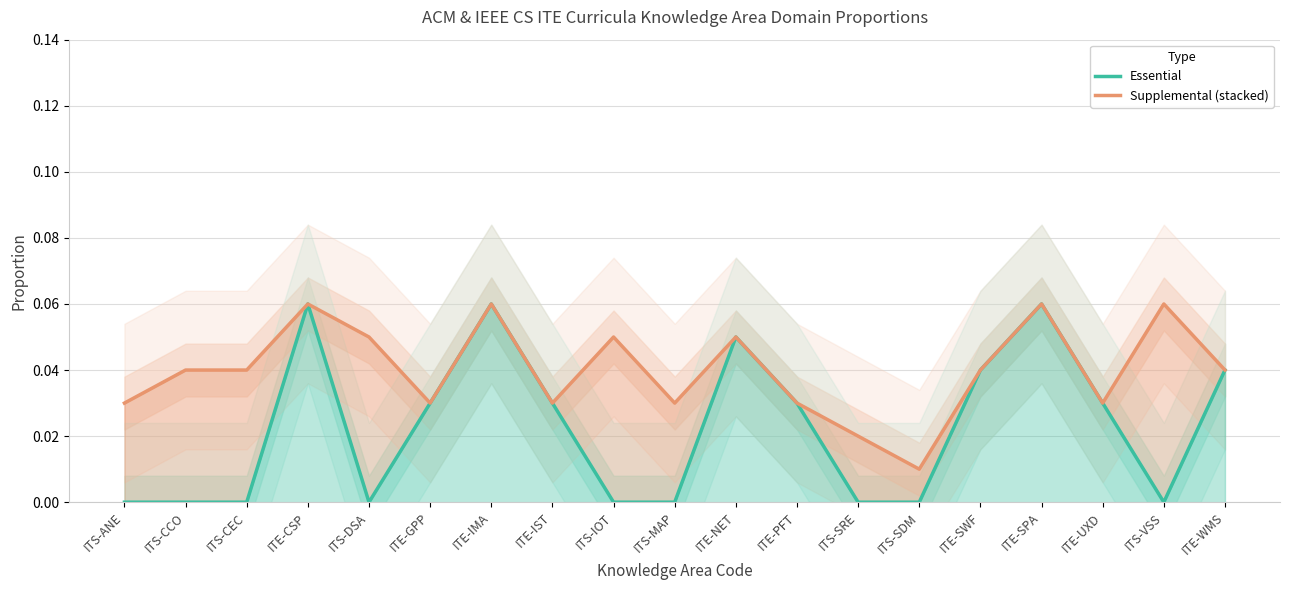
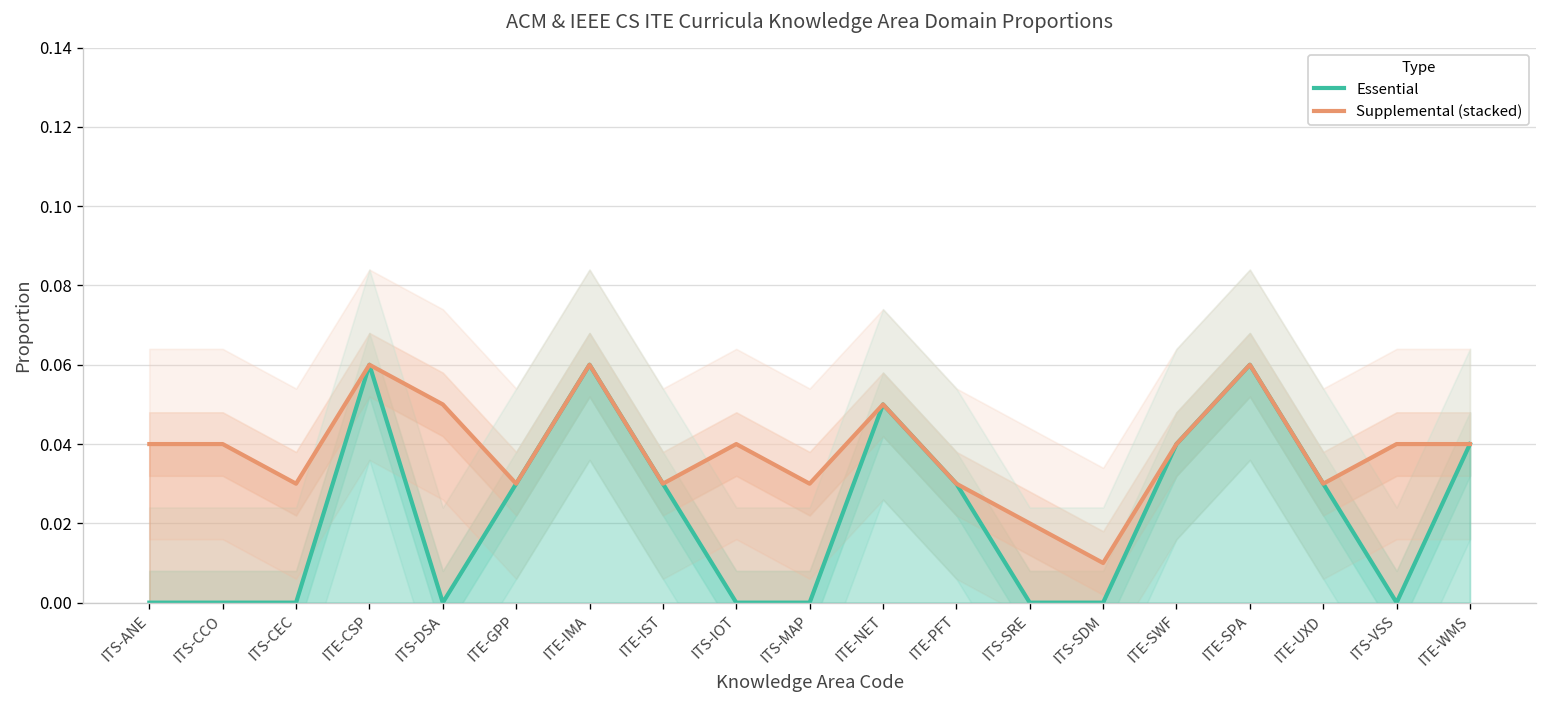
  {
    "Essential": {
      "ITS-ANE": 0.00,
      "ITS-CCO": 0.00,
      "ITS-CEC": 0.00,
      "ITS-DSA": 0.00,
      "ITS-IOT": 0.00,
      "ITS-MAP": 0.00,
      "ITS-SRE": 0.00,
      "ITS-SDM": 0.00,
      "ITS-VSS": 0.00
    },
    "Supplemental (stacked)": {
-     "ITS-ANE": 0.03,
+     "ITS-ANE": 0.04,
      "ITS-CCO": 0.04,
-     "ITS-CEC": 0.04,
+     "ITS-CEC": 0.03,
      "ITS-DSA": 0.05,
-     "ITS-IOT": 0.05,
+     "ITS-IOT": 0.04,
      "ITS-MAP": 0.03,
      "ITS-SRE": 0.02,
      "ITS-SDM": 0.01,
-     "ITS-VSS": 0.06
+     "ITS-VSS": 0.04
    }
  }
